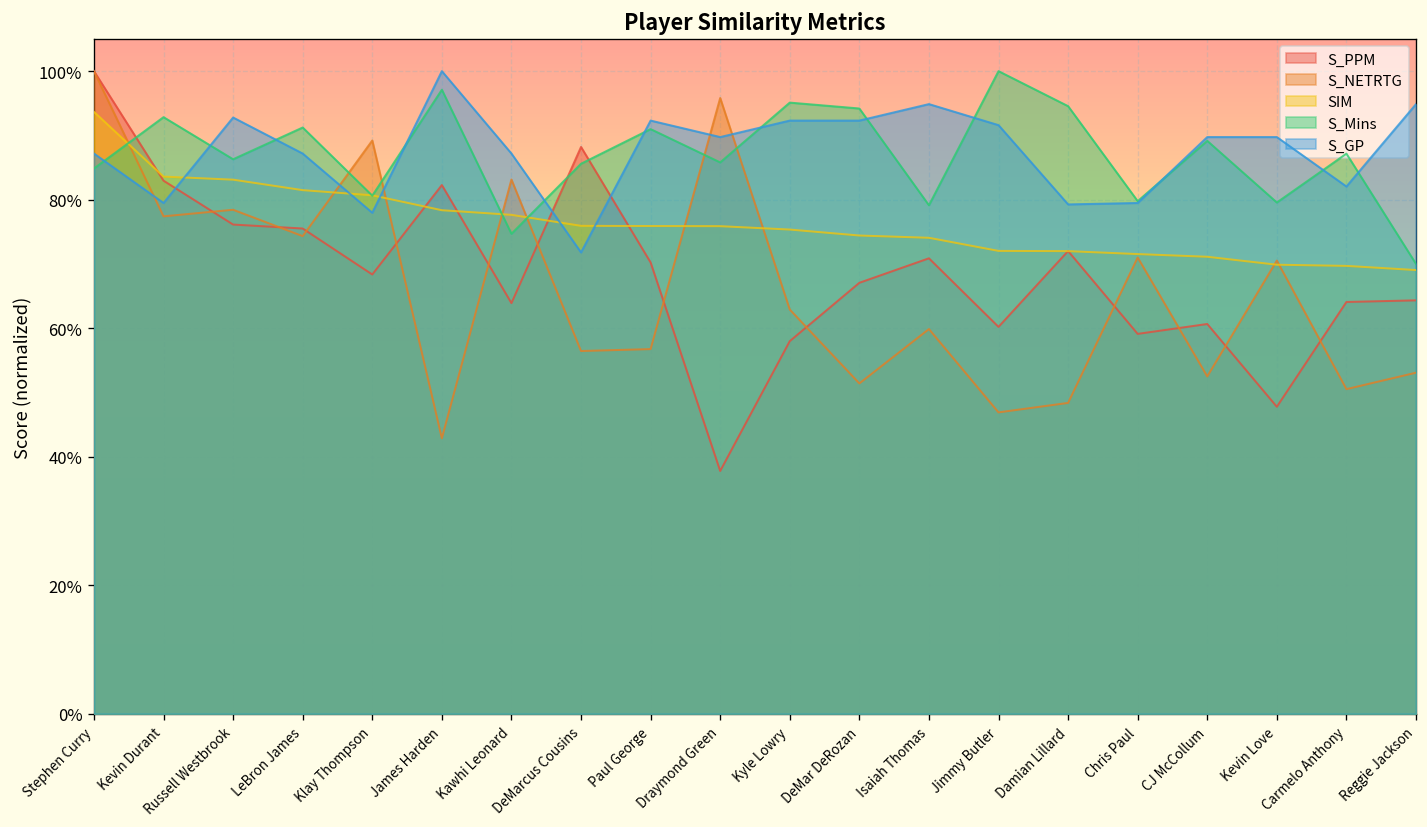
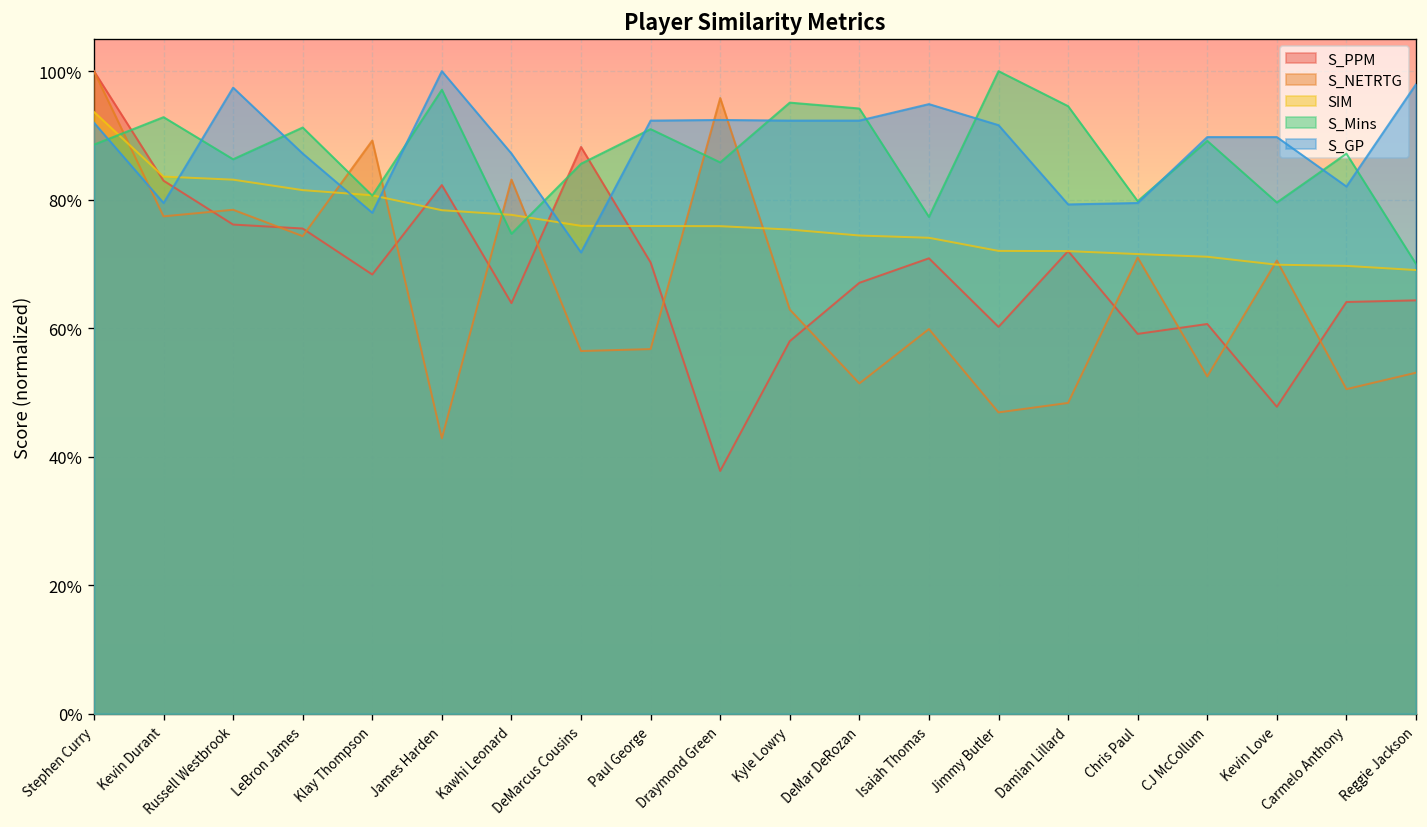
  {
    "S_Mins": {
-     "Stephen Curry": "85%",
+     "Stephen Curry": "89%",
      "Kevin Durant": "93%",
      "Russell Westbrook": "86%",
      "LeBron James": "91%",
      "James Harden": "97%",
      "Kawhi Leonard": "75%",
      "DeMarcus Cousins": "86%",
      "Paul George": "91%",
      "Draymond Green": "86%",
      "Kyle Lowry": "95%",
      "DeMar DeRozan": "94%",
-     "Isaiah Thomas": "79%",
+     "Isaiah Thomas": "77%",
      "Jimmy Butler": "100%",
      "Damian Lillard": "95%",
      "CJ McCollum": "89%",
      "Kevin Love": "80%",
      "Reggie Jackson": "70%"
    },
    "S_GP": {
-     "Stephen Curry": "87%",
+     "Stephen Curry": "92%",
      "Kevin Durant": "79%",
-     "Russell Westbrook": "93%",
+     "Russell Westbrook": "97%",
      "LeBron James": "87%",
      "Klay Thompson": "78%",
      "James Harden": "100%",
      "Kawhi Leonard": "87%",
      "DeMarcus Cousins": "72%",
      "Paul George": "92%",
-     "Draymond Green": "90%",
+     "Draymond Green": "92%",
      "Kyle Lowry": "92%",
      "DeMar DeRozan": "92%",
      "Isaiah Thomas": "95%",
      "Jimmy Butler": "92%",
      "Damian Lillard": "79%",
      "CJ McCollum": "90%",
      "Kevin Love": "90%",
      "Carmelo Anthony": "82%",
-     "Reggie Jackson": "95%"
+     "Reggie Jackson": "98%"
    }
  }
